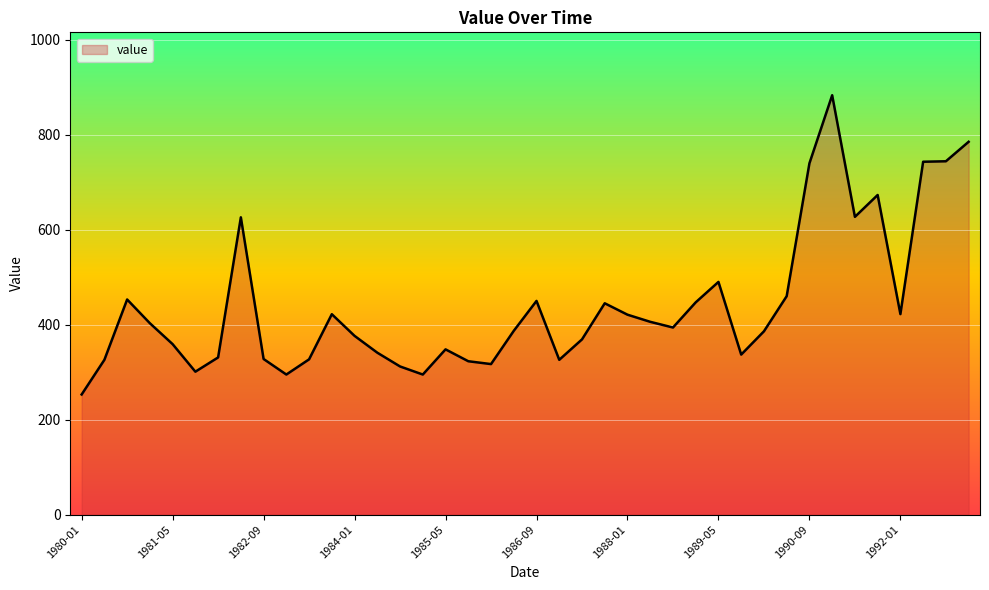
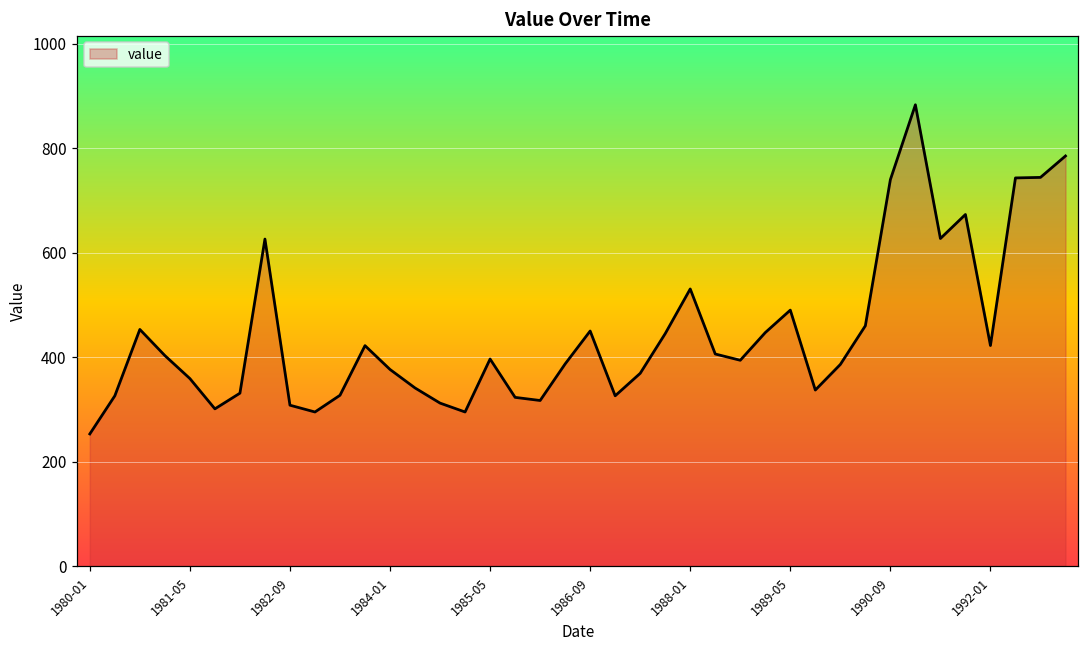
  {
    "1980-01": 250,
    "1981-05": 360,
-   "1982-09": 330,
+   "1982-09": 310,
    "1984-01": 380,
-   "1985-05": 350,
+   "1985-05": 400,
    "1986-09": 450,
-   "1988-01": 420,
+   "1988-01": 530,
    "1989-05": 490,
    "1990-09": 740,
    "1992-01": 420
  }
